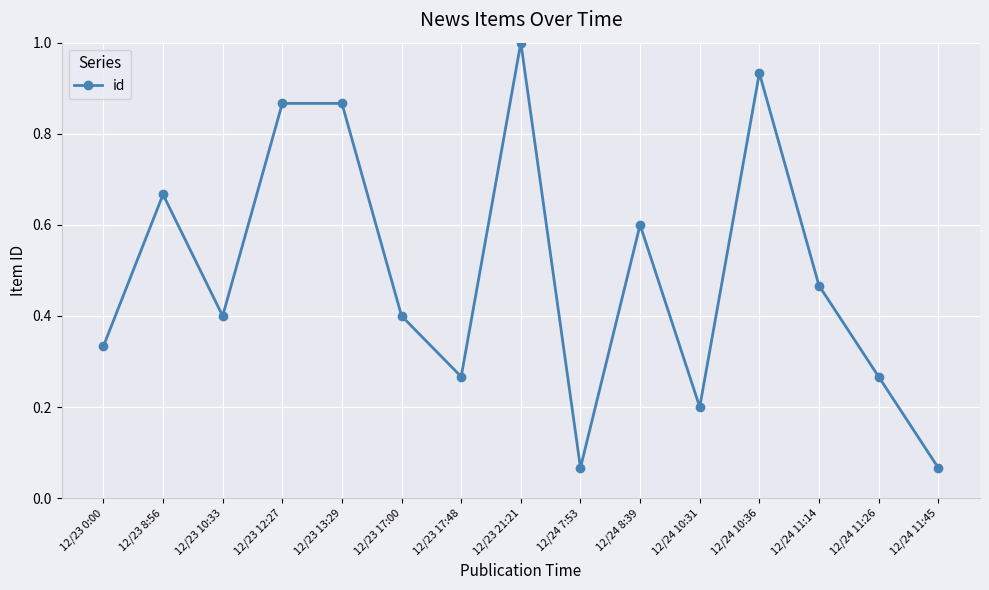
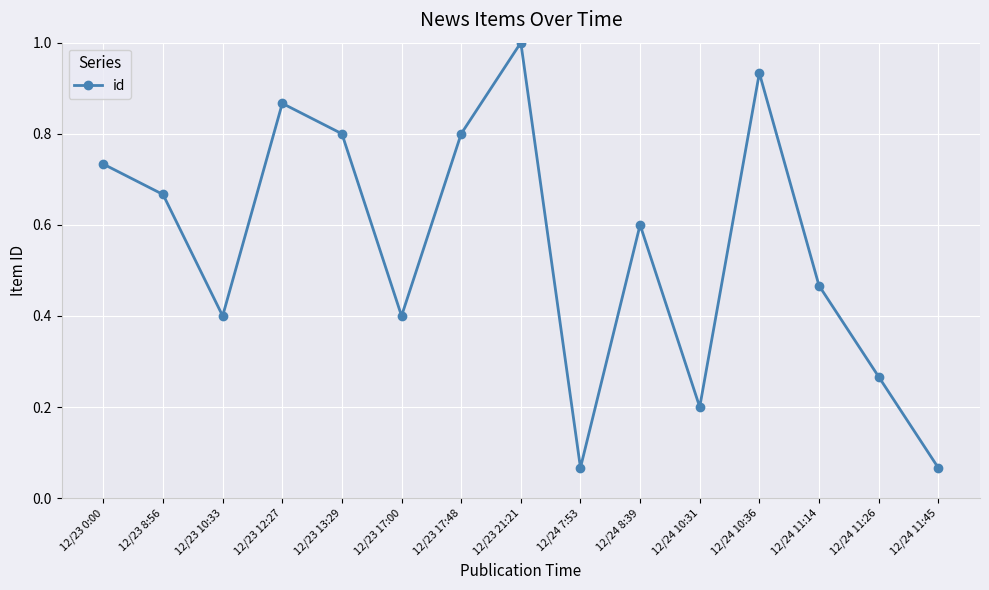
  {
-   "12/23 0:00": 0.33,
+   "12/23 0:00": 0.73,
    "12/23 8:56": 0.67,
    "12/23 10:33": 0.40,
    "12/23 12:27": 0.87,
-   "12/23 13:29": 0.87,
+   "12/23 13:29": 0.80,
    "12/23 17:00": 0.40,
-   "12/23 17:48": 0.27,
+   "12/23 17:48": 0.80,
    "12/23 21:21": 1.00,
    "12/24 7:53": 0.07,
    "12/24 8:39": 0.60,
    "12/24 10:31": 0.20,
    "12/24 10:36": 0.93,
    "12/24 11:14": 0.47,
    "12/24 11:26": 0.27,
    "12/24 11:45": 0.07
  }
